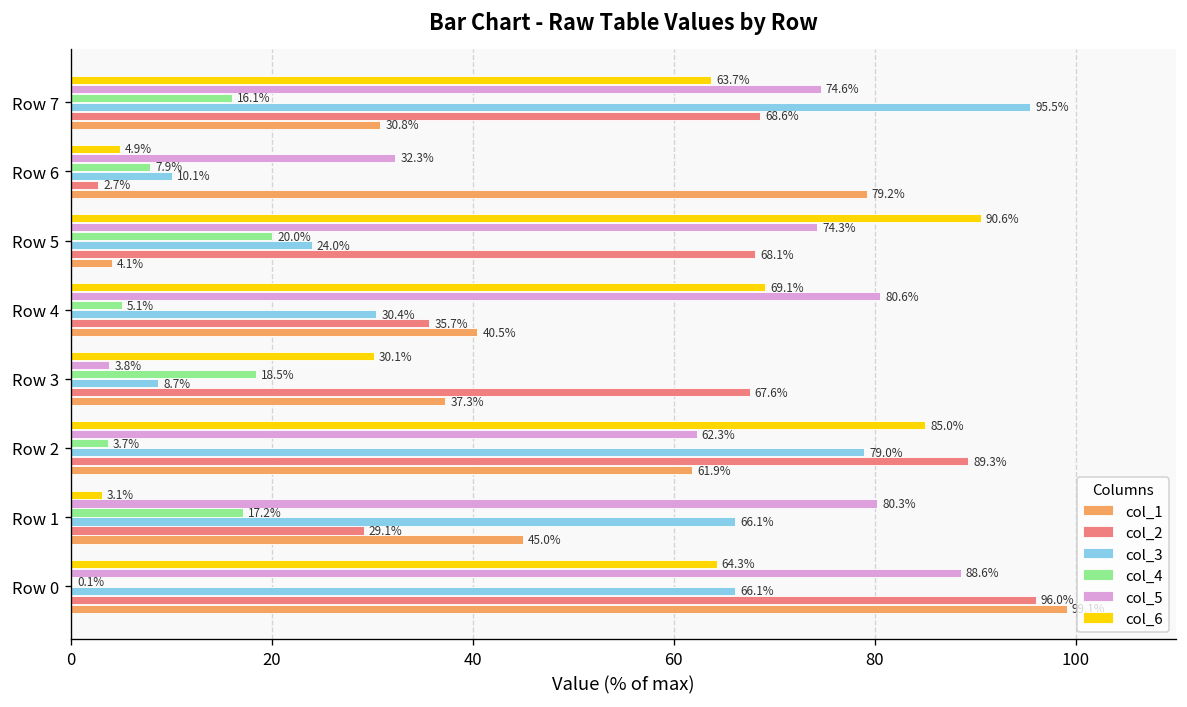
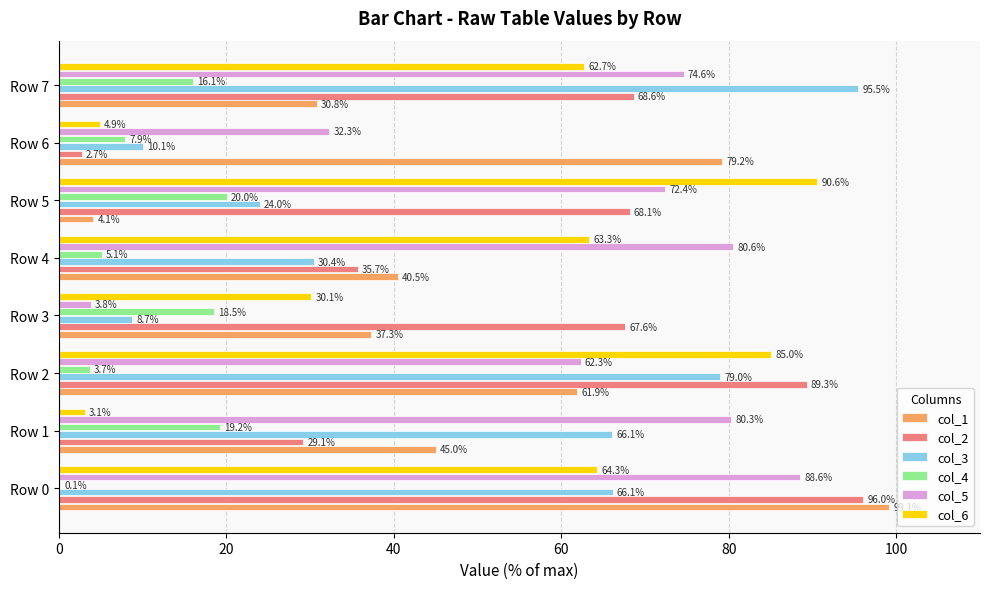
  {
    "col_3": {
      "Row 7": "95.5%",
      "Row 6": "10.1%",
      "Row 5": "24.0%",
      "Row 4": "30.4%",
      "Row 3": "8.7%",
      "Row 2": "79.0%",
      "Row 1": "66.1%",
      "Row 0": "66.1%"
    },
    "col_4": {
      "Row 7": "16.1%",
      "Row 6": "7.9%",
      "Row 5": "20.0%",
      "Row 4": "5.1%",
      "Row 3": "18.5%",
      "Row 2": "3.7%",
-     "Row 1": "17.2%",
+     "Row 1": "19.2%",
      "Row 0": "0.1%"
    },
    "col_5": {
      "Row 7": "74.6%",
      "Row 6": "32.3%",
-     "Row 5": "74.3%",
+     "Row 5": "72.4%",
      "Row 4": "80.6%",
      "Row 3": "3.8%",
      "Row 2": "62.3%",
      "Row 1": "80.3%",
      "Row 0": "88.6%"
    },
    "col_6": {
-     "Row 7": "63.7%",
+     "Row 7": "62.7%",
      "Row 6": "4.9%",
      "Row 5": "90.6%",
-     "Row 4": "69.1%",
+     "Row 4": "63.3%",
      "Row 3": "30.1%",
      "Row 2": "85.0%",
      "Row 1": "3.1%",
      "Row 0": "64.3%"
    }
  }
